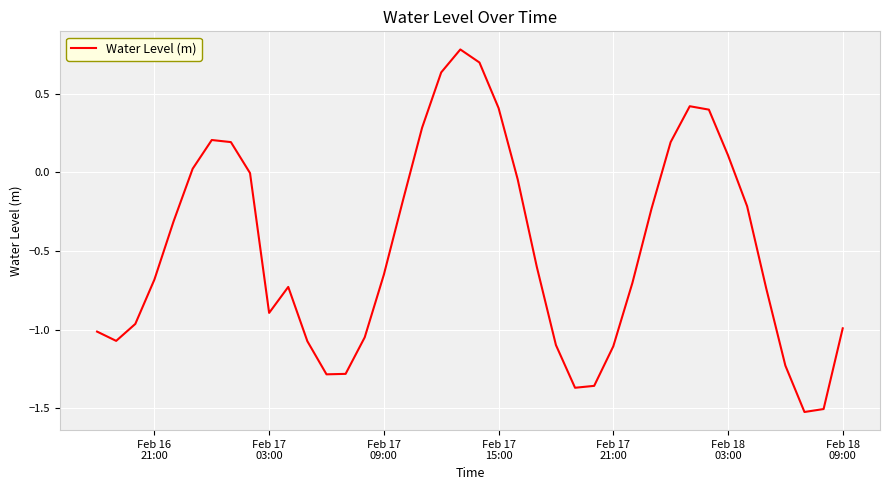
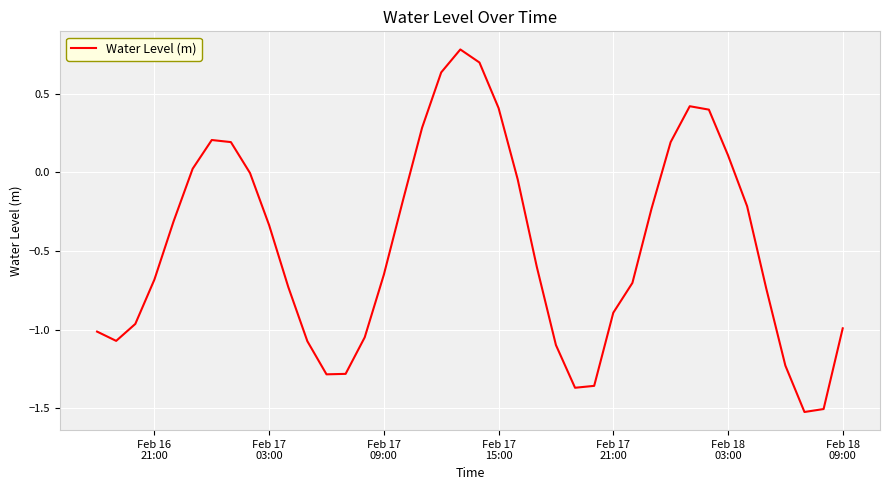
  {
    "Feb 16 21:00": -0.68,
-   "Feb 17 03:00": -0.89,
+   "Feb 17 03:00": -0.34,
    "Feb 17 09:00": -0.65,
    "Feb 17 15:00": 0.41,
-   "Feb 17 21:00": -1.11,
+   "Feb 17 21:00": -0.89,
    "Feb 18 03:00": 0.11,
    "Feb 18 09:00": -0.99
  }
